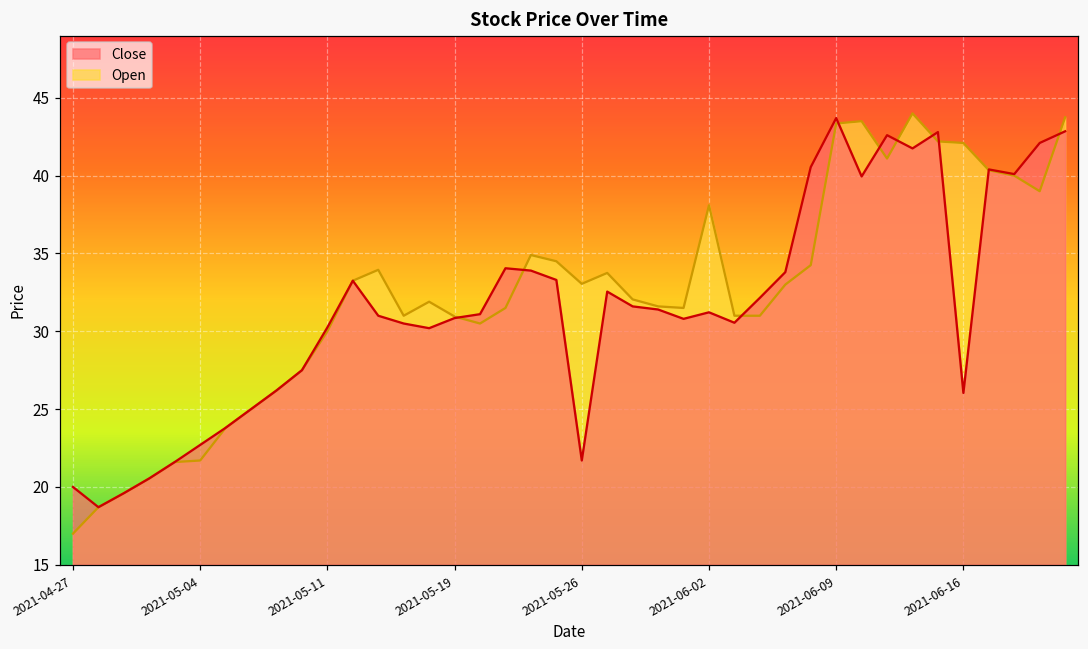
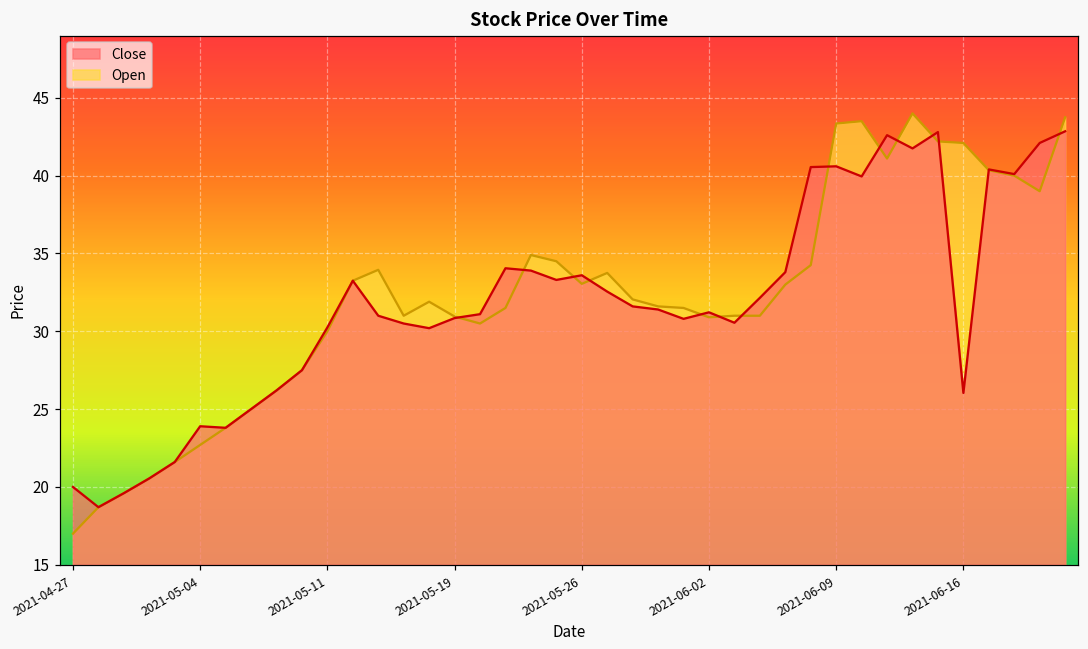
  {
    "Close": {
      "2021-04-27": 20.0,
-     "2021-05-04": 22.7,
+     "2021-05-04": 23.9,
      "2021-05-11": 30.3,
-     "2021-05-26": 21.7,
+     "2021-05-26": 33.6,
      "2021-06-02": 31.2,
-     "2021-06-09": 43.7,
+     "2021-06-09": 40.6,
      "2021-06-16": 26.0
    },
    "Open": {
      "2021-04-27": 17.0,
-     "2021-05-04": 21.7,
+     "2021-05-04": 22.7,
      "2021-05-11": 30.0,
      "2021-05-26": 33.1,
-     "2021-06-02": 38.1,
+     "2021-06-02": 30.9,
      "2021-06-09": 43.4,
      "2021-06-16": 42.1
    }
  }
